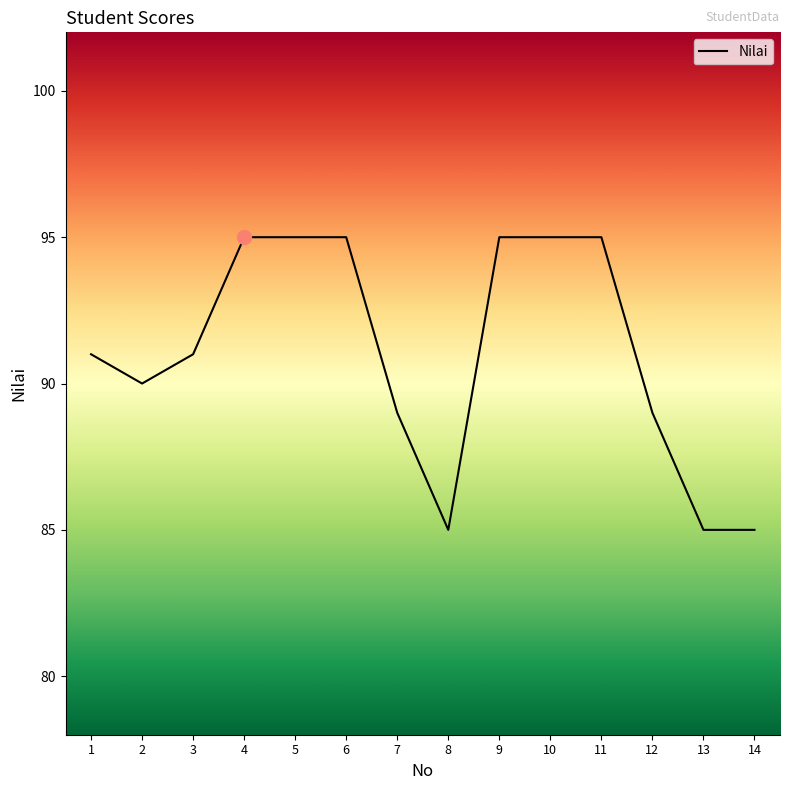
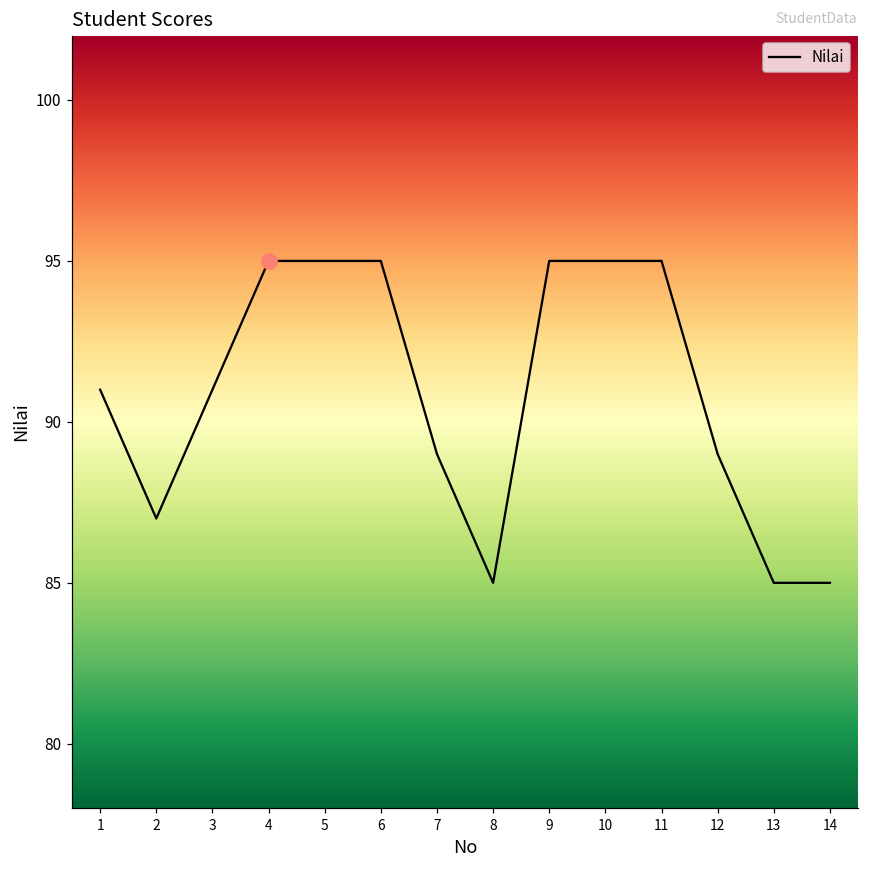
  {
    "Nilai": {
      "1": 91,
-     "2": 90,
+     "2": 87,
      "3": 91,
      "5": 95,
      "6": 95,
      "7": 89,
      "8": 85,
      "9": 95,
      "10": 95,
      "11": 95,
      "12": 89,
      "13": 85,
      "14": 85
    }
  }
